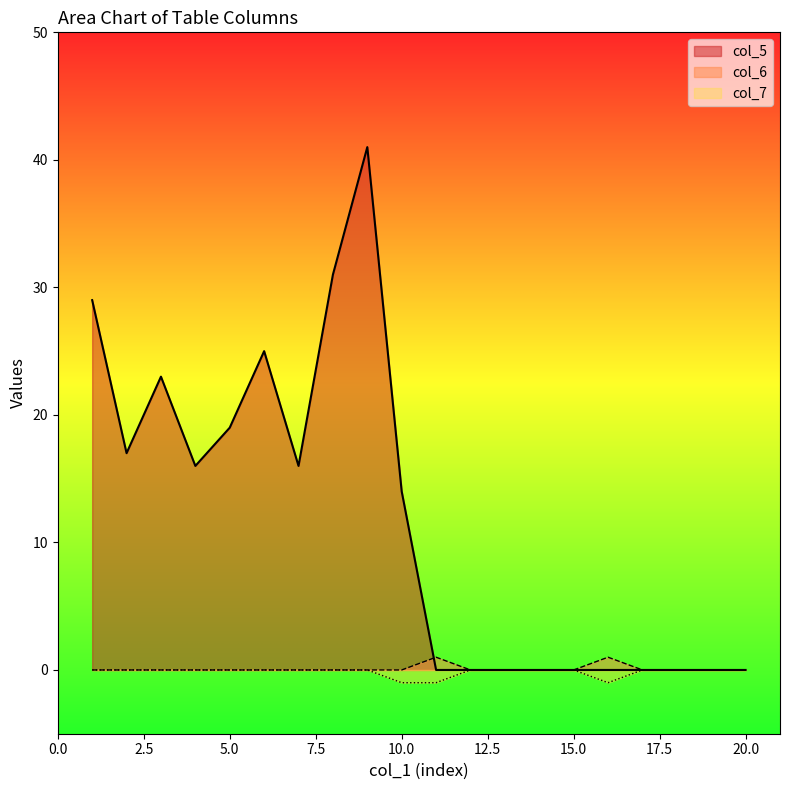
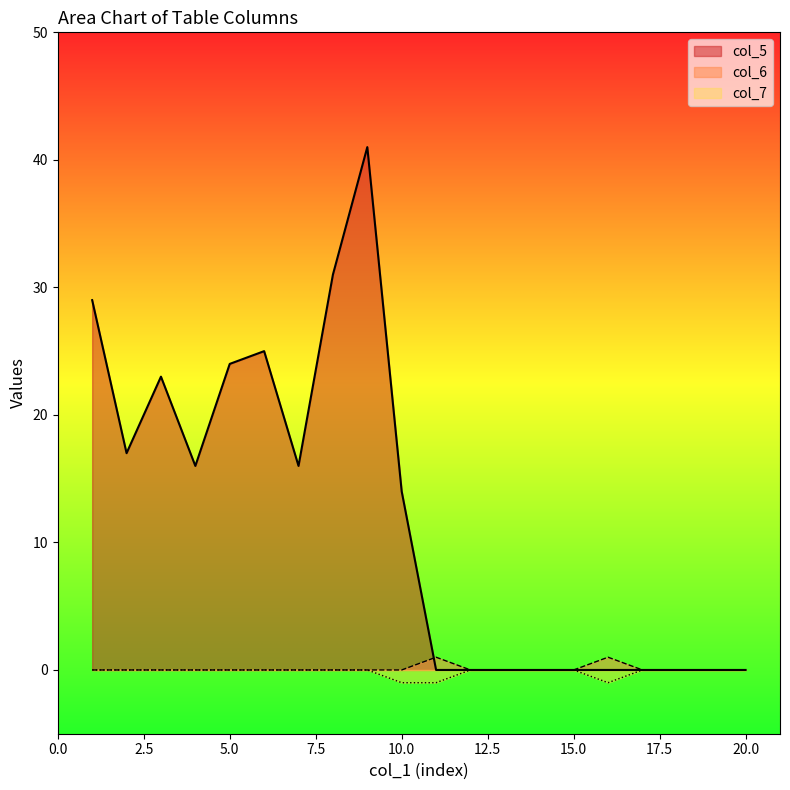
  {
    "col_5": {
-     "5.0": 19,
+     "5.0": 24,
      "10.0": 14
    }
  }
